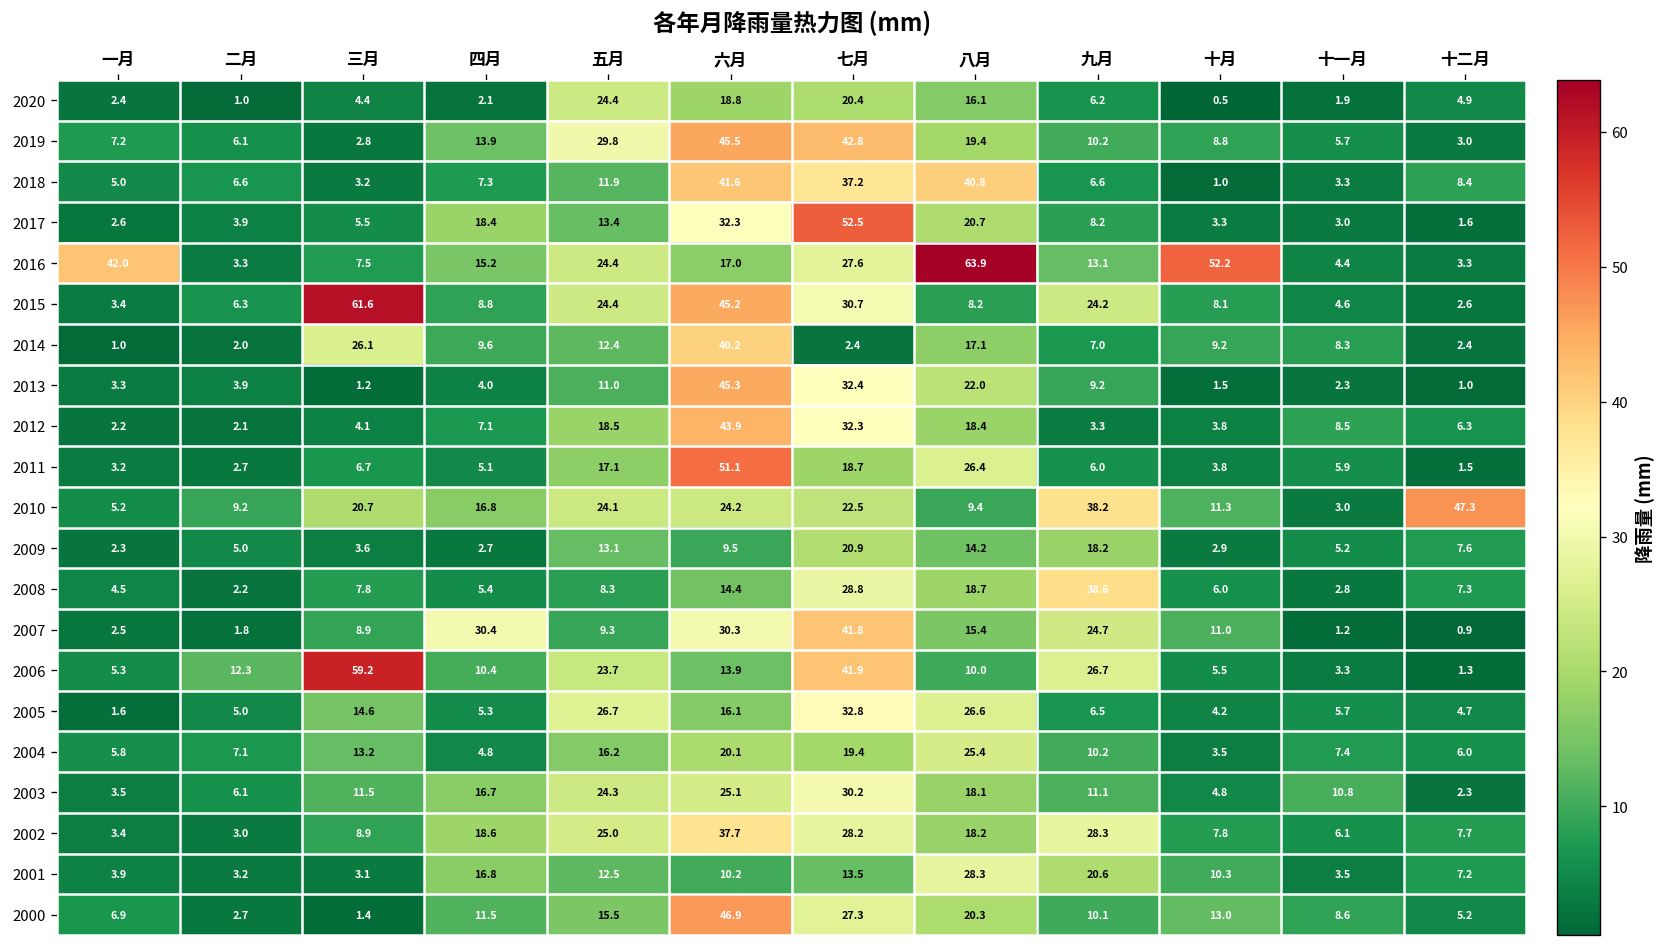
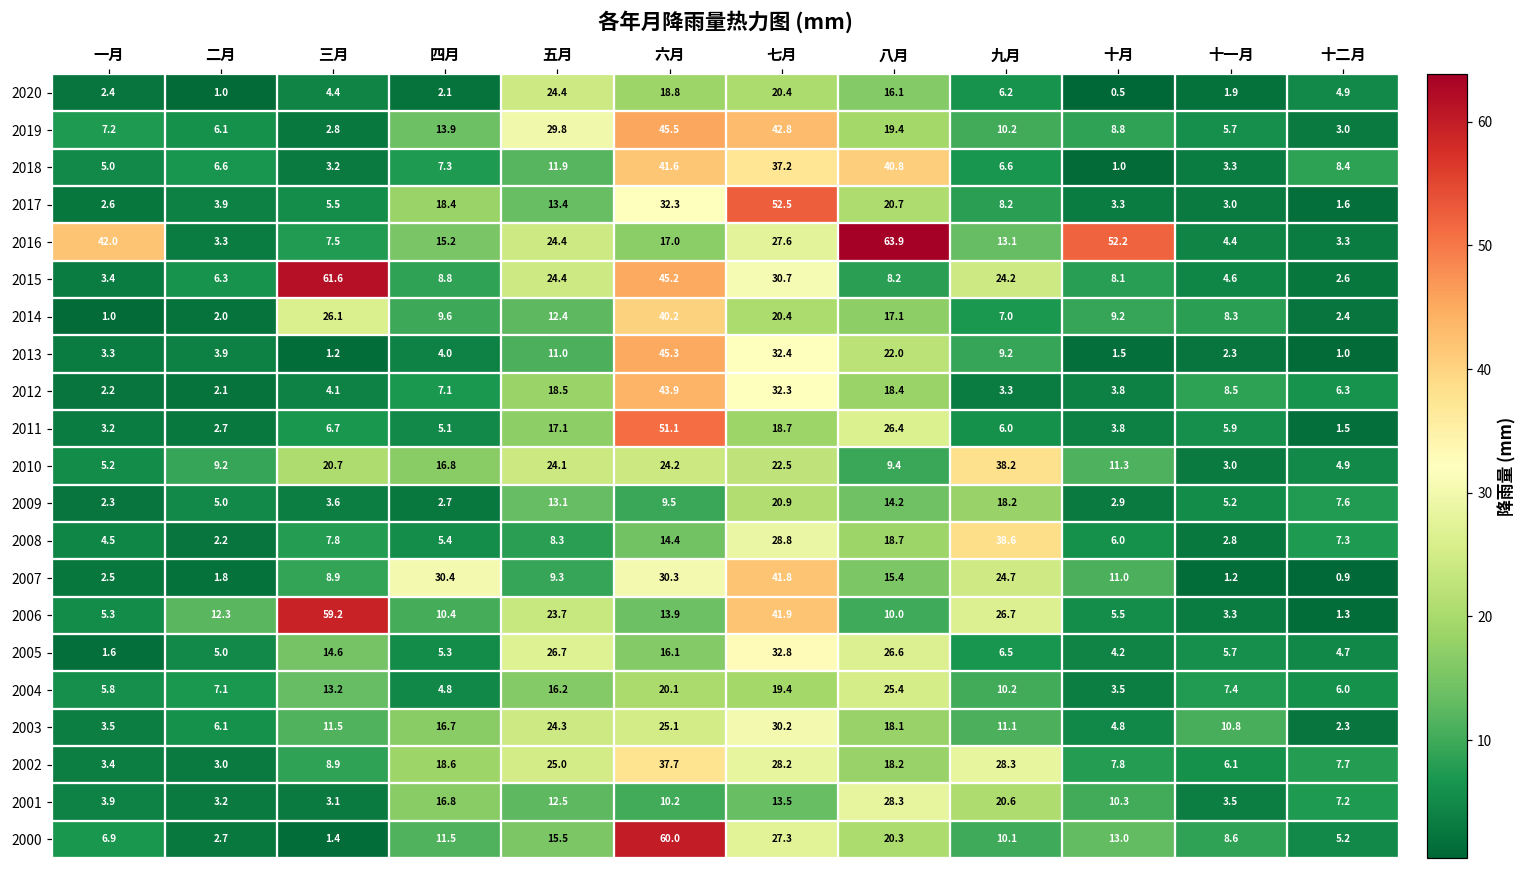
  {
    "2014": {
      "一月": 1.0,
      "二月": 2.0,
      "三月": 26.1,
      "四月": 9.6,
      "五月": 12.4,
      "六月": 40.2,
-     "七月": 2.4,
+     "七月": 20.4,
      "八月": 17.1,
      "九月": 7.0,
      "十月": 9.2,
      "十一月": 8.3,
      "十二月": 2.4
    },
    "2010": {
      "一月": 5.2,
      "二月": 9.2,
      "三月": 20.7,
      "四月": 16.8,
      "五月": 24.1,
      "六月": 24.2,
      "七月": 22.5,
      "八月": 9.4,
      "九月": 38.2,
      "十月": 11.3,
      "十一月": 3.0,
-     "十二月": 47.3
+     "十二月": 4.9
    },
    "2000": {
      "一月": 6.9,
      "二月": 2.7,
      "三月": 1.4,
      "四月": 11.5,
      "五月": 15.5,
-     "六月": 46.9,
+     "六月": 60.0,
      "七月": 27.3,
      "八月": 20.3,
      "九月": 10.1,
      "十月": 13.0,
      "十一月": 8.6,
      "十二月": 5.2
    }
  }
